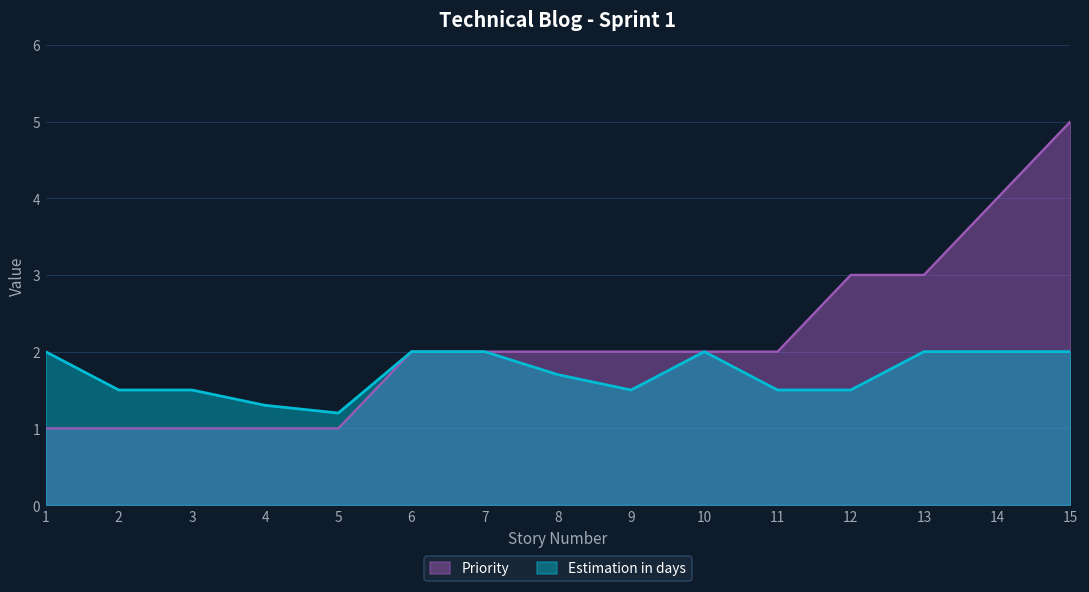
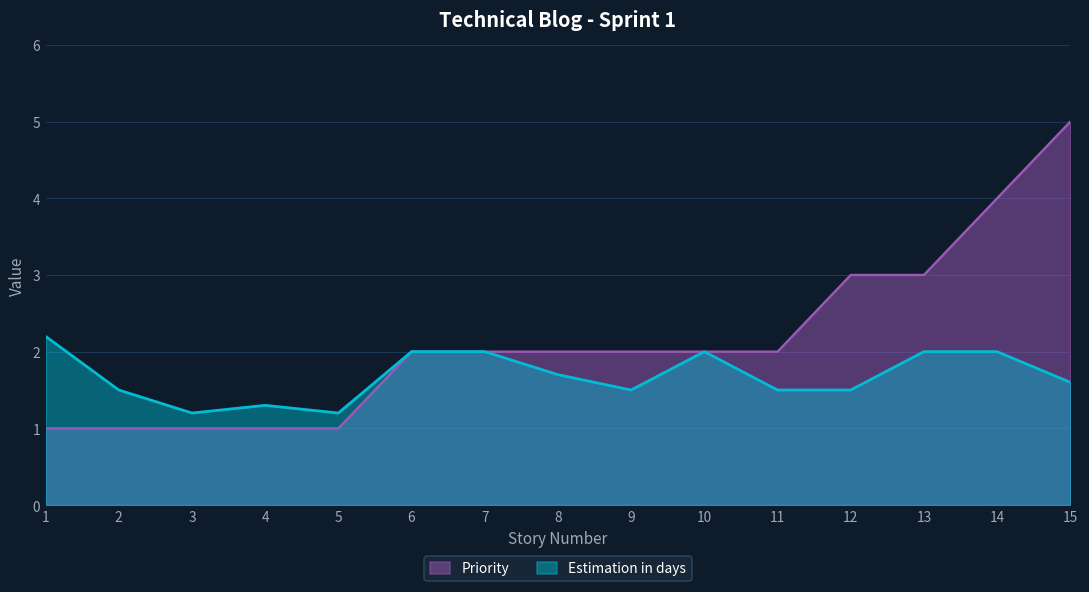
  {
    "Priority": {
      "1": 1.0,
      "2": 1.0,
      "3": 1.0,
      "4": 1.0,
      "5": 1.0,
      "8": 2.0,
      "9": 2.0,
      "11": 2.0,
      "12": 3.0,
      "13": 3.0,
      "14": 4.0,
      "15": 5.0
    },
    "Estimation in days": {
-     "1": 2.0,
+     "1": 2.2,
      "2": 1.5,
-     "3": 1.5,
+     "3": 1.2,
      "4": 1.3,
      "5": 1.2,
      "8": 1.7,
      "9": 1.5,
      "11": 1.5,
      "12": 1.5,
      "13": 2.0,
      "14": 2.0,
-     "15": 2.0
+     "15": 1.6
    }
  }
